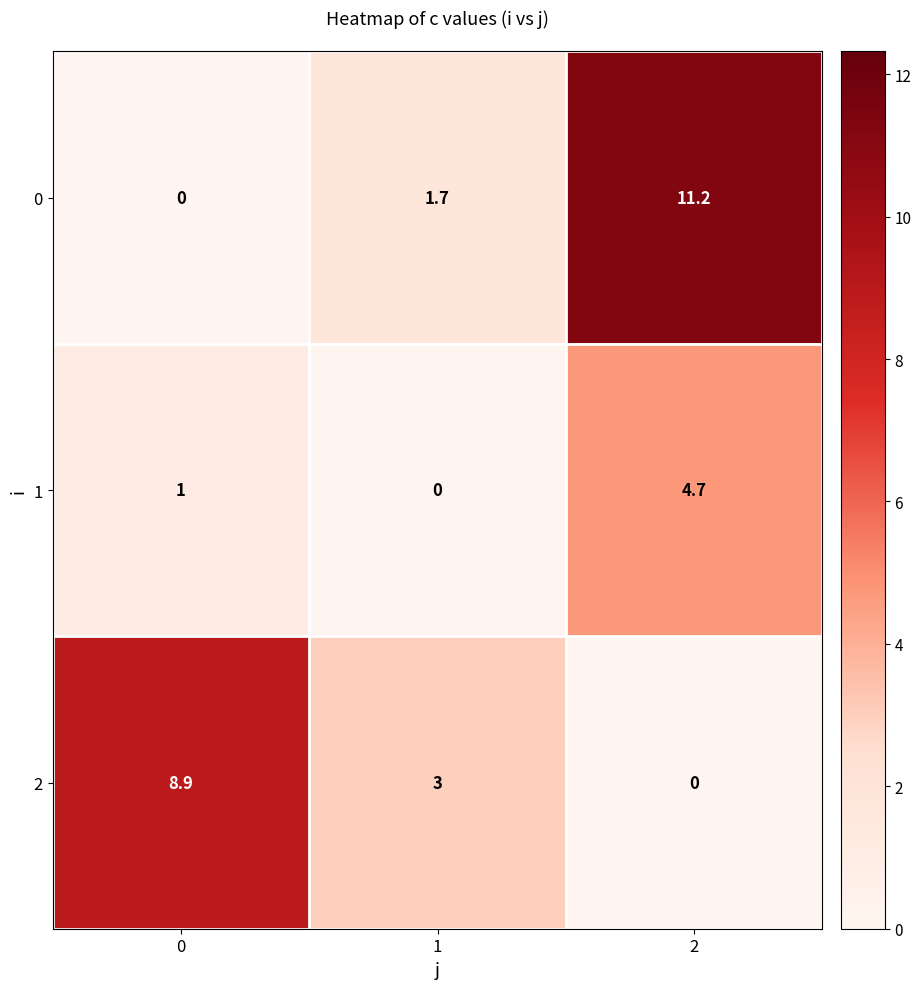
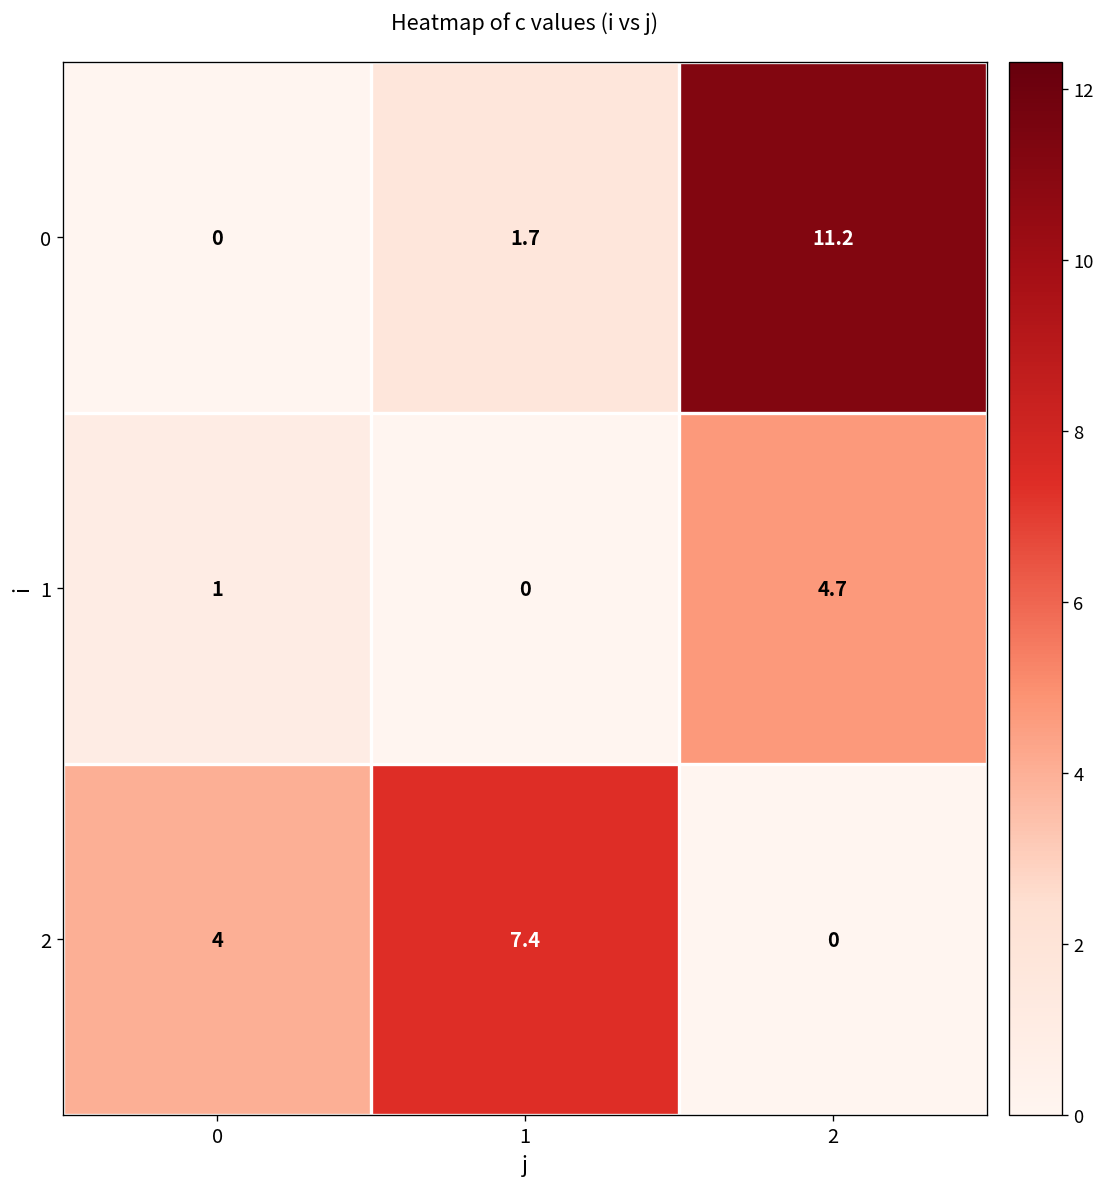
  {
    "0": {
      "0": 0,
      "1": 1.7,
      "2": 11.2
    },
    "1": {
      "0": 1,
      "1": 0,
      "2": 4.7
    },
    "2": {
-     "0": 8.9,
-     "1": 3,
+     "0": 4,
+     "1": 7.4,
      "2": 0
    }
  }
